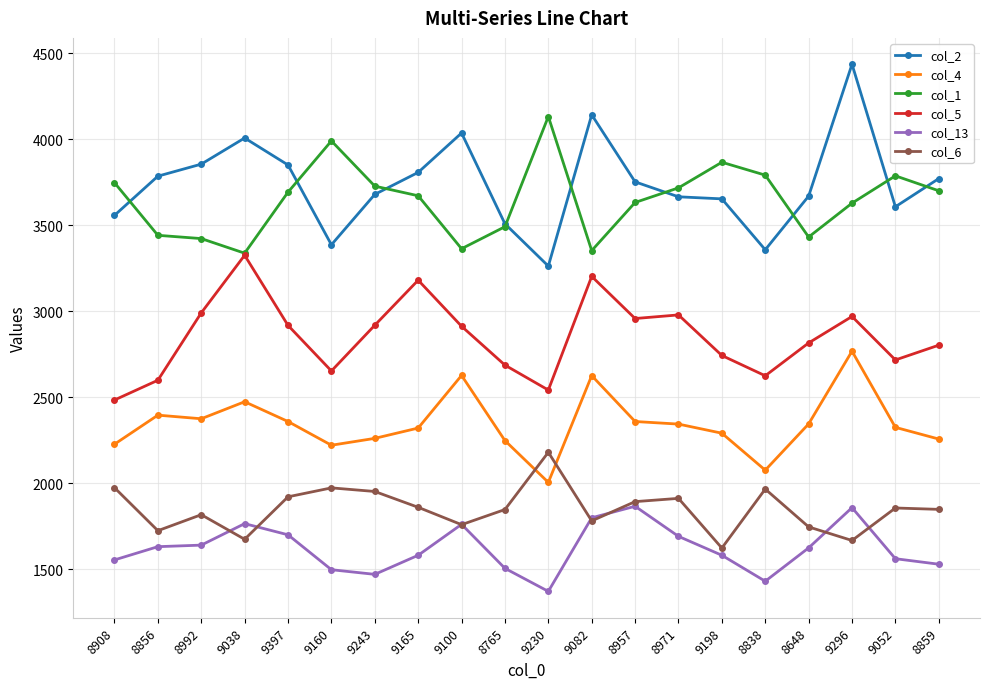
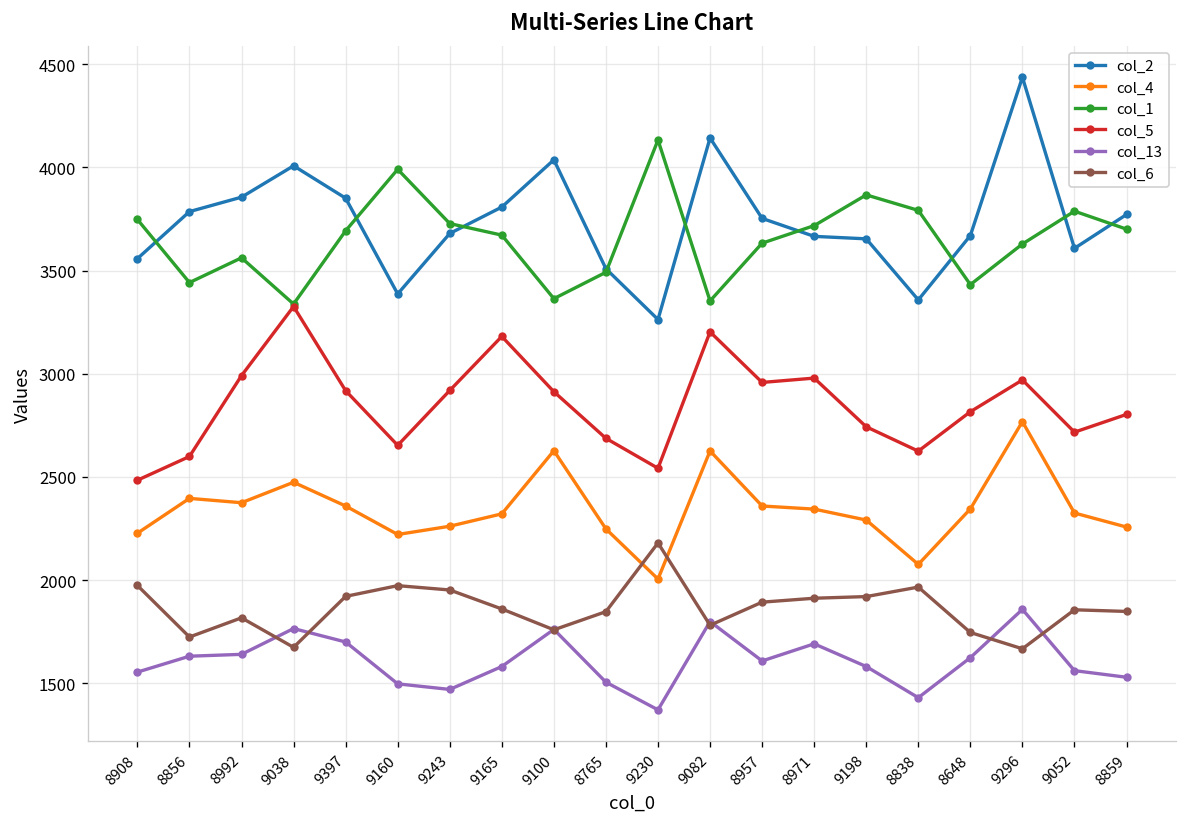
  {
    "col_2": {
      "8908": 3560,
      "8856": 3790,
      "8992": 3860,
      "9038": 4010,
      "9397": 3850,
      "9160": 3390,
      "9243": 3680,
      "9165": 3810,
      "9100": 4040,
      "8765": 3510,
      "9230": 3260,
      "9082": 4140,
      "8957": 3750,
      "8971": 3670,
      "9198": 3650,
      "8838": 3360,
      "8648": 3670,
      "9296": 4440,
      "9052": 3610,
      "8859": 3770
    },
    "col_4": {
      "8908": 2230,
      "8856": 2400,
      "8992": 2380,
      "9038": 2470,
      "9397": 2360,
      "9160": 2220,
      "9243": 2260,
      "9165": 2320,
      "9100": 2630,
      "8765": 2250,
      "9230": 2010,
      "9082": 2630,
      "8957": 2360,
      "8971": 2340,
      "9198": 2290,
      "8838": 2080,
      "8648": 2350,
      "9296": 2770,
      "9052": 2330,
      "8859": 2260
    },
    "col_1": {
      "8908": 3750,
      "8856": 3440,
-     "8992": 3420,
+     "8992": 3560,
      "9397": 3690,
      "9160": 3990,
      "9243": 3730,
      "9165": 3670,
      "9100": 3360,
      "8765": 3490,
      "9230": 4130,
      "9082": 3350,
      "8957": 3630,
      "8971": 3720,
      "9198": 3870,
      "8838": 3790,
      "8648": 3430,
      "9296": 3630,
      "9052": 3790,
      "8859": 3700
    },
    "col_5": {
      "8908": 2480,
      "8856": 2600,
      "8992": 2990,
      "9397": 2920,
      "9160": 2650,
      "9243": 2920,
      "9165": 3180,
      "9100": 2910,
      "8765": 2690,
      "9230": 2540,
      "9082": 3200,
      "8957": 2960,
      "8971": 2980,
      "9198": 2740,
      "8838": 2630,
      "8648": 2820,
      "9296": 2970,
      "9052": 2720,
      "8859": 2800
    },
    "col_13": {
      "8908": 1550,
      "8856": 1630,
      "8992": 1640,
      "9038": 1770,
      "9397": 1700,
      "9160": 1500,
      "9243": 1470,
      "9165": 1580,
      "8765": 1510,
      "9230": 1370,
      "9082": 1800,
-     "8957": 1870,
+     "8957": 1610,
      "8971": 1690,
      "9198": 1580,
      "8838": 1430,
      "8648": 1620,
      "9296": 1860,
      "9052": 1560,
      "8859": 1530
    },
    "col_6": {
      "8908": 1970,
      "8856": 1720,
      "8992": 1820,
      "9038": 1670,
      "9397": 1920,
      "9160": 1970,
      "9243": 1950,
      "9165": 1860,
      "8765": 1850,
      "9230": 2180,
      "9082": 1780,
      "8957": 1890,
      "8971": 1910,
-     "9198": 1620,
+     "9198": 1920,
      "8838": 1970,
      "8648": 1750,
      "9296": 1670,
      "9052": 1860,
      "8859": 1850
    }
  }
